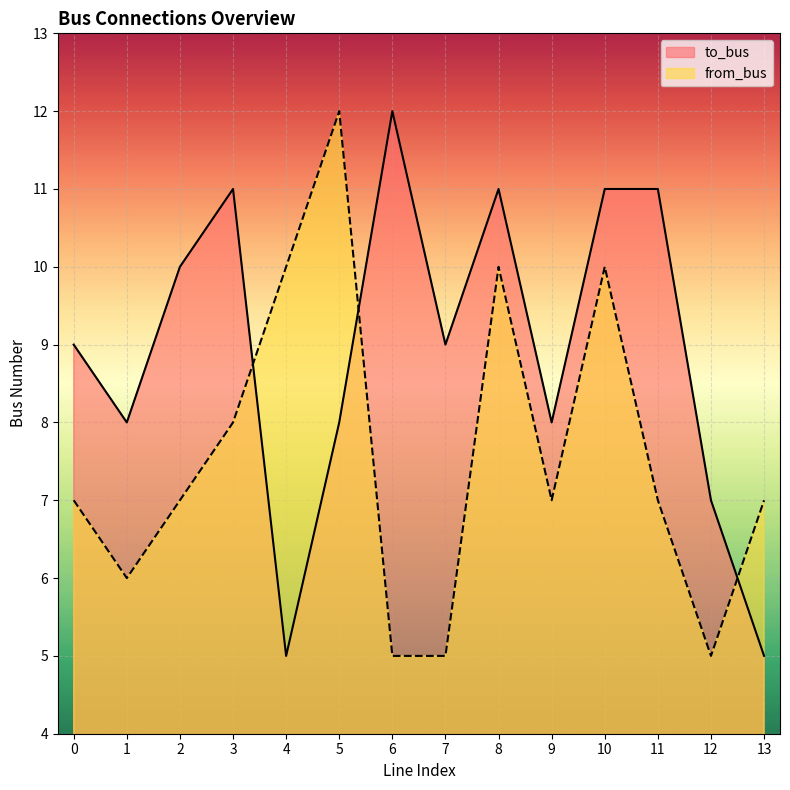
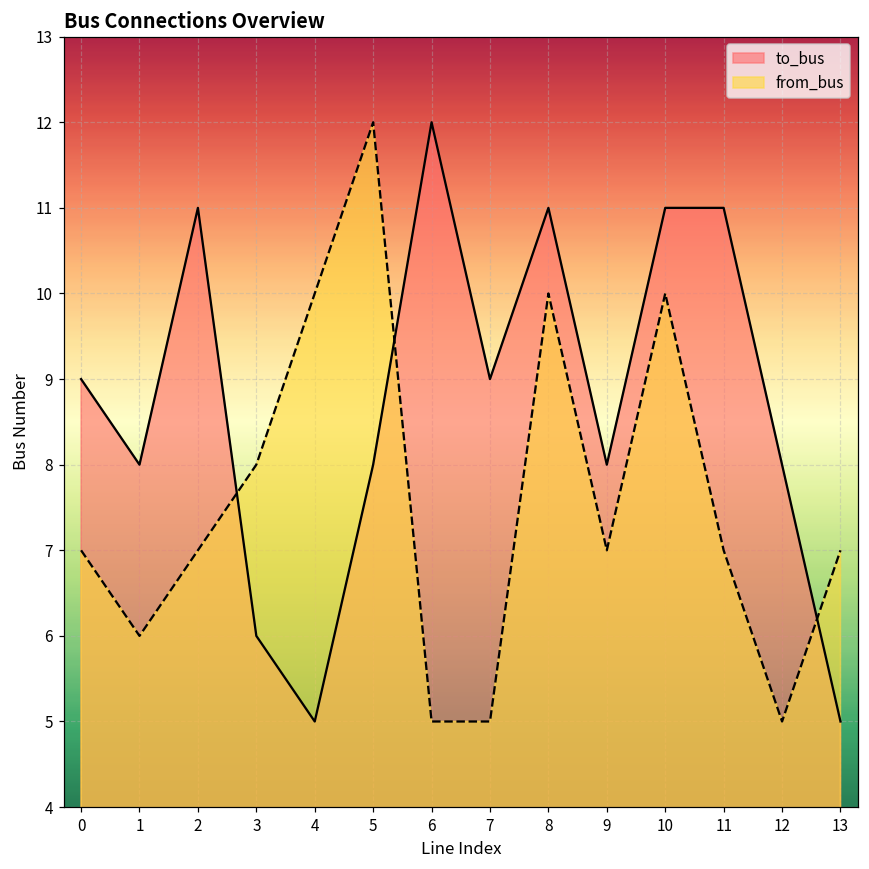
  {
    "to_bus": {
      "0": 9,
      "1": 8,
-     "2": 10,
-     "3": 11,
+     "2": 11,
+     "3": 6,
      "4": 5,
      "5": 8,
      "6": 12,
      "7": 9,
      "8": 11,
      "9": 8,
      "10": 11,
      "11": 11,
-     "12": 7,
+     "12": 8,
      "13": 5
    },
    "from_bus": {
      "0": 7,
      "1": 6,
      "2": 7,
      "3": 8,
      "4": 10,
      "5": 12,
      "6": 5,
      "7": 5,
      "8": 10,
      "9": 7,
      "10": 10,
      "11": 7,
      "12": 5,
      "13": 7
    }
  }
